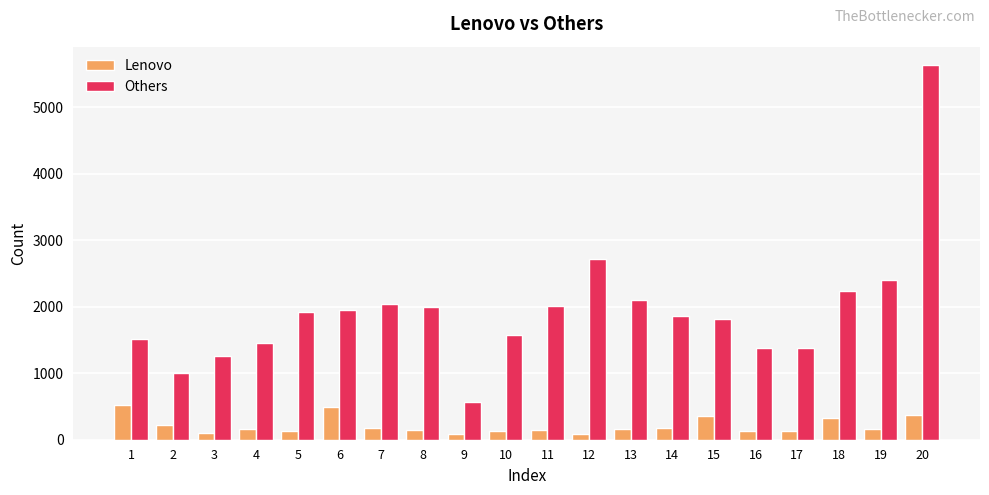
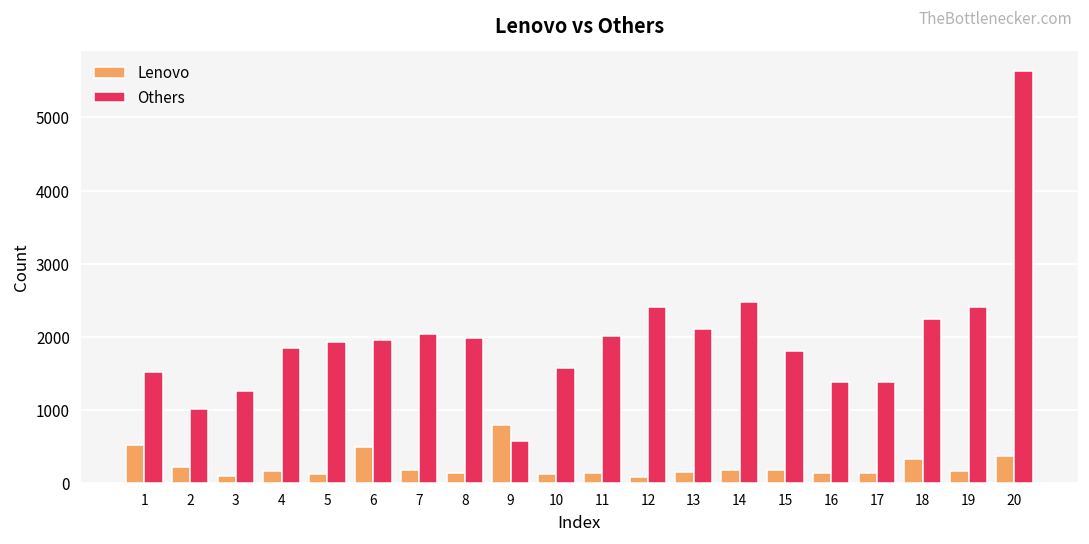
  {
    "Lenovo": {
      "1": 500,
      "2": 200,
      "3": 100,
      "4": 200,
      "5": 100,
      "6": 500,
      "7": 200,
      "8": 100,
-     "9": 100,
+     "9": 800,
      "10": 100,
      "11": 100,
      "12": 100,
      "13": 200,
      "14": 200,
-     "15": 400,
+     "15": 200,
      "16": 100,
      "17": 100,
      "18": 300,
      "19": 200,
      "20": 400
    },
    "Others": {
      "1": 1500,
      "2": 1000,
      "3": 1300,
-     "4": 1500,
+     "4": 1800,
      "5": 1900,
      "6": 2000,
      "7": 2000,
      "8": 2000,
      "9": 600,
      "10": 1600,
      "11": 2000,
-     "12": 2700,
+     "12": 2400,
      "13": 2100,
-     "14": 1900,
+     "14": 2500,
      "15": 1800,
      "16": 1400,
      "17": 1400,
      "18": 2200,
      "19": 2400,
      "20": 5600
    }
  }
